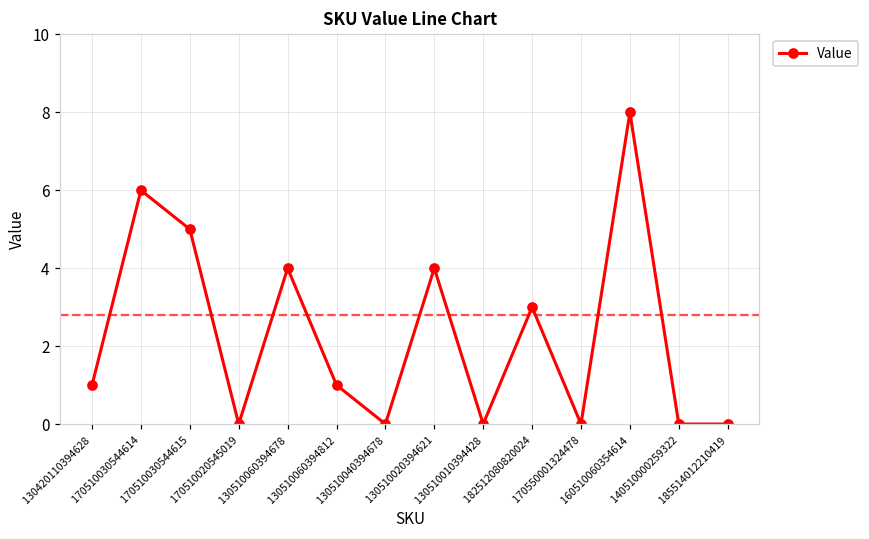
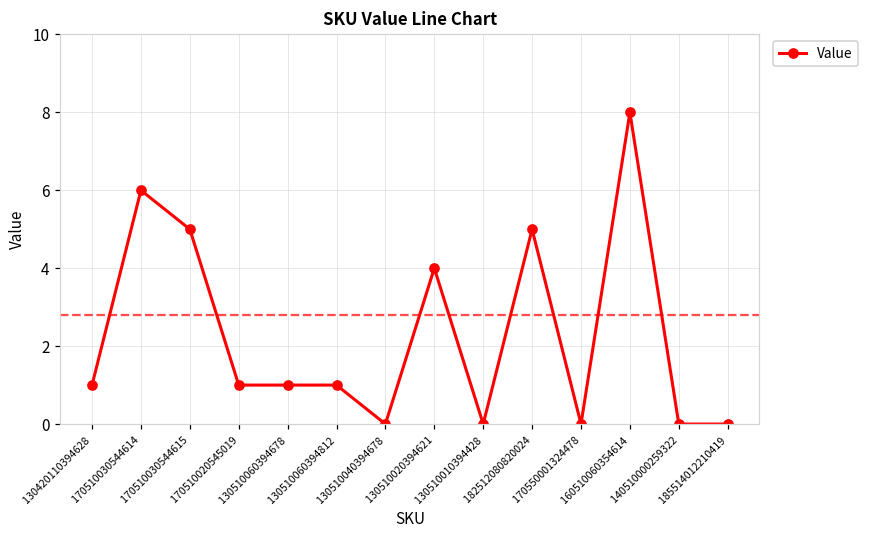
  {
    "130420110394628": 1,
    "170510030544614": 6,
    "170510030544615": 5,
-   "170510020545019": 0,
-   "130510060394678": 4,
+   "170510020545019": 1,
+   "130510060394678": 1,
    "130510060394812": 1,
    "130510040394678": 0,
    "130510020394621": 4,
    "130510010394428": 0,
-   "182512080820024": 3,
+   "182512080820024": 5,
    "170550001324478": 0,
    "160510060354614": 8,
    "140510000259322": 0,
    "185514012210419": 0
  }
